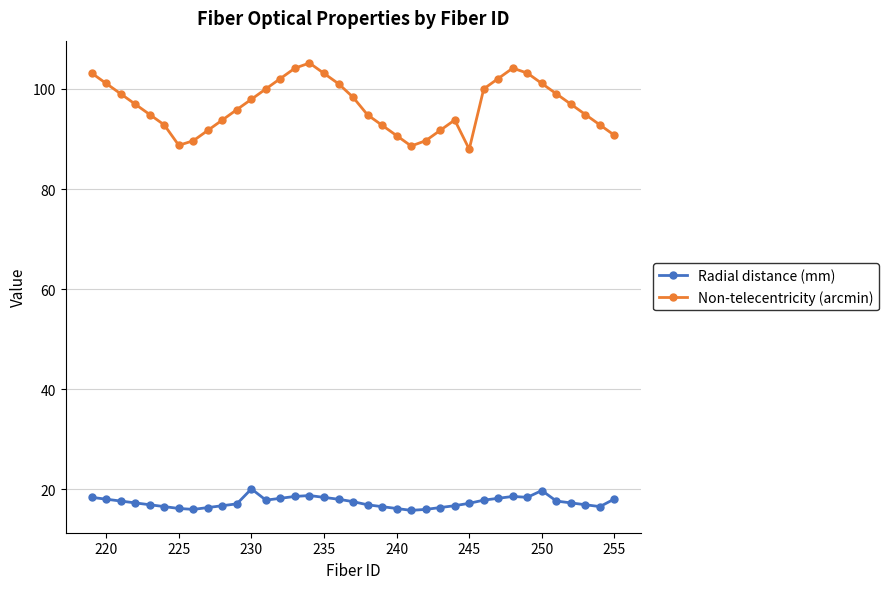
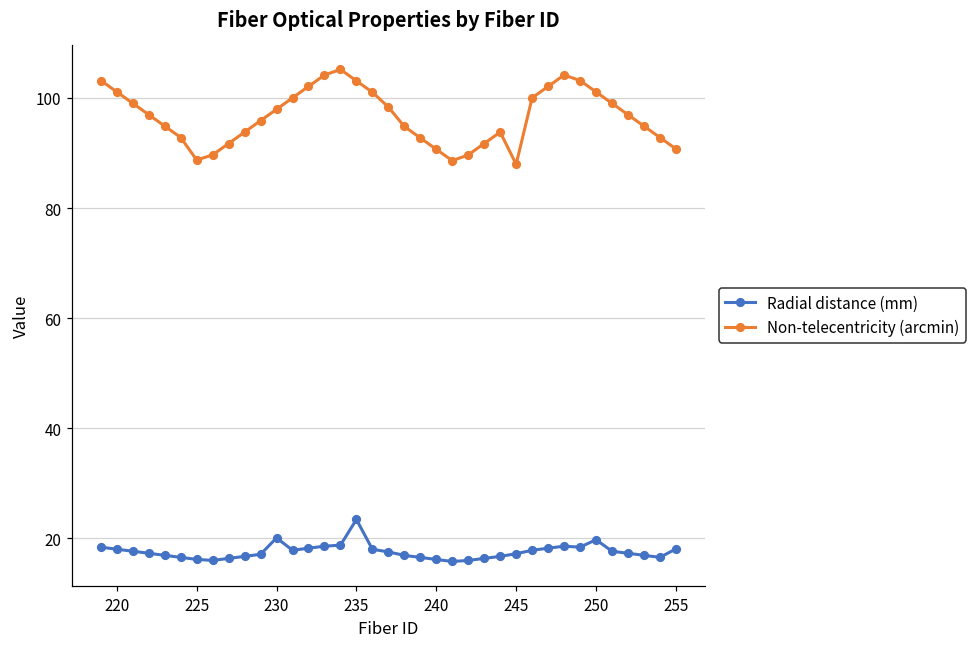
  {
    "Radial distance (mm)": {
      "220": 18,
      "225": 16,
      "230": 20,
-     "235": 18,
+     "235": 23,
      "240": 16,
      "245": 17,
      "250": 20,
      "255": 18
    },
    "Non-telecentricity (arcmin)": {
      "220": 101,
      "225": 89,
      "230": 98,
      "235": 103,
      "240": 91,
      "245": 88,
      "250": 101,
      "255": 91
    }
  }
